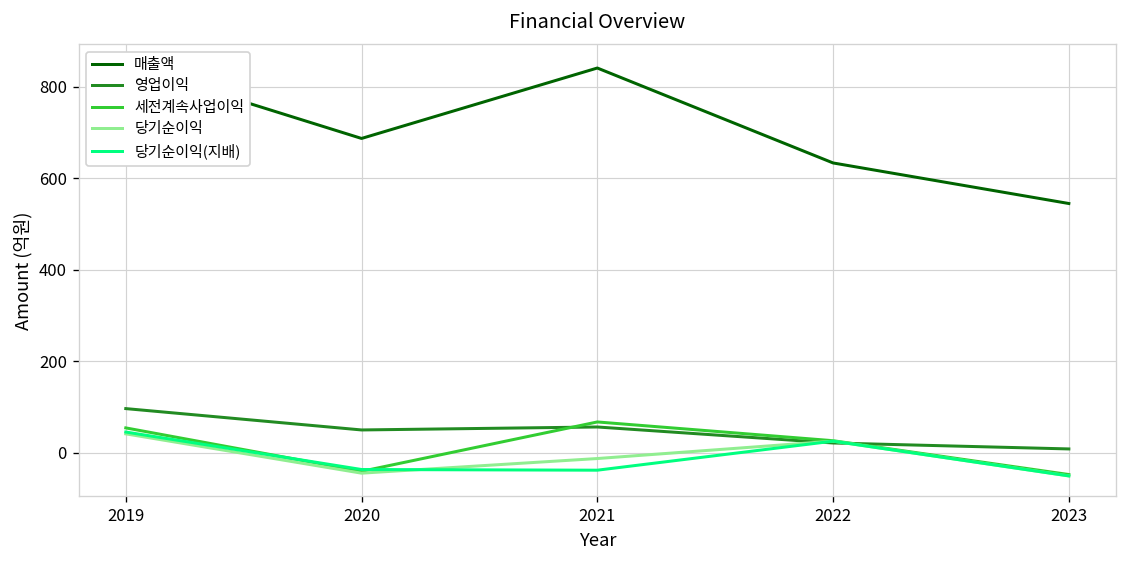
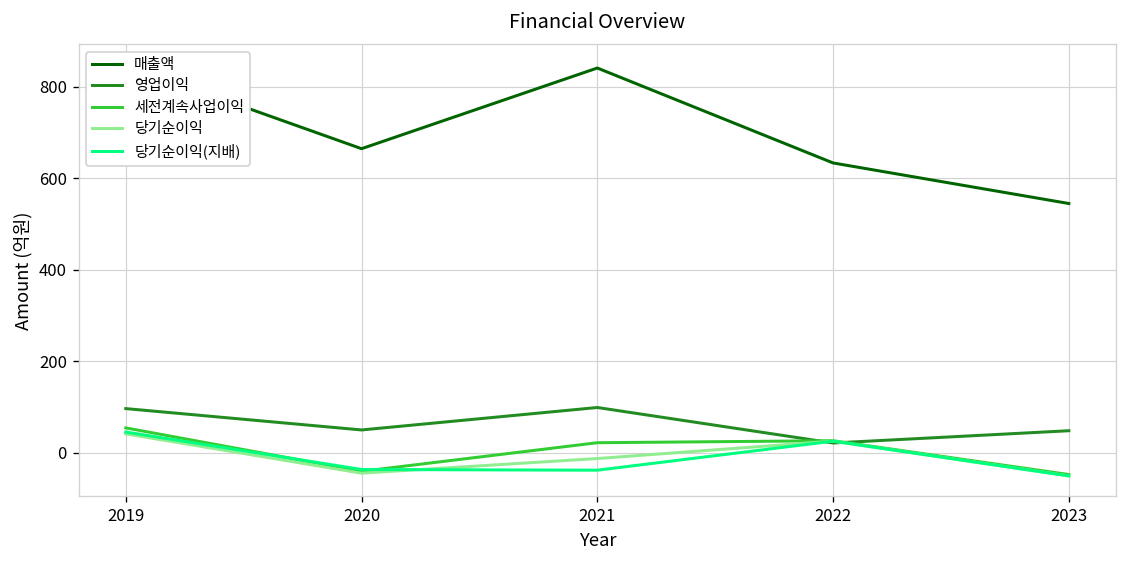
  {
    "매출액": {
-     "2020": 690,
+     "2020": 660,
      "2021": 840,
      "2022": 630,
      "2023": 540
    },
    "영업이익": {
      "2019": 100,
      "2020": 50,
-     "2021": 60,
-     "2023": 10
+     "2021": 100,
+     "2023": 50
    },
    "세전계속사업이익": {
      "2019": 50,
-     "2021": 70
+     "2021": 20
    },
    "당기순이익": {
      "2021": -10
    },
    "당기순이익(지배)": {
      "2021": -40
    }
  }
